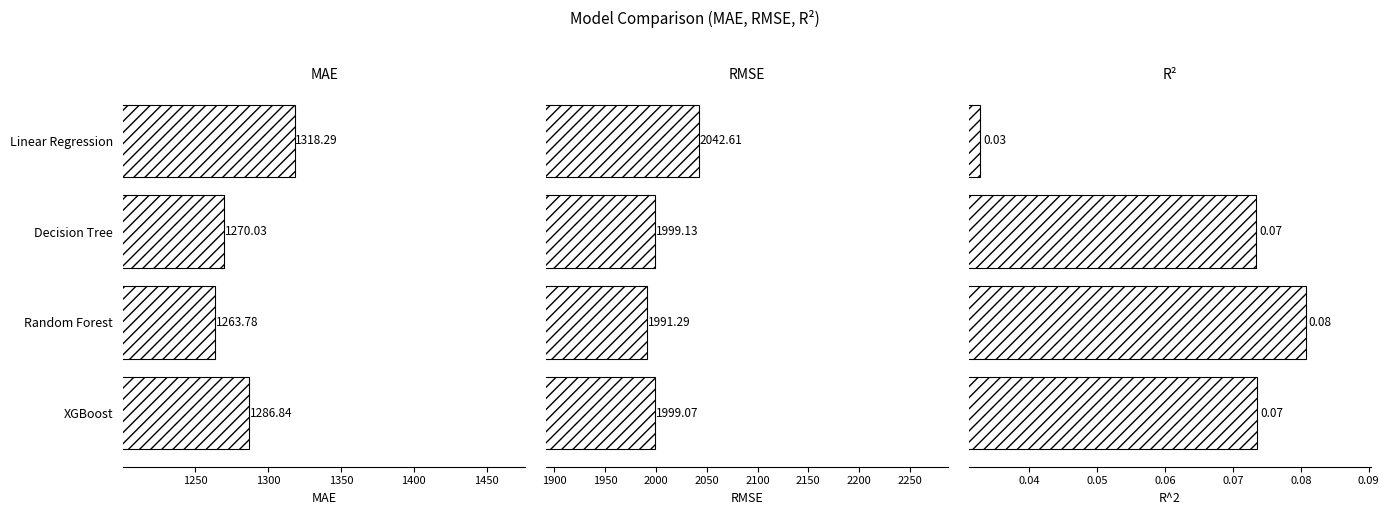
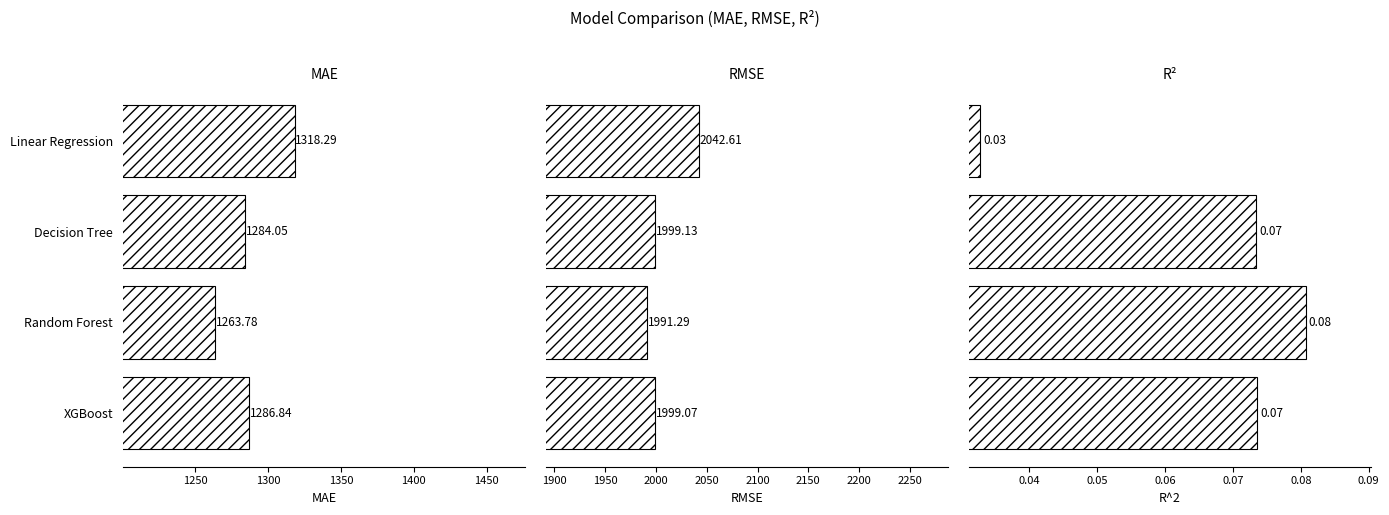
  {
    "MAE": {
      "Linear Regression": 1318.29,
-     "Decision Tree": 1270.03,
+     "Decision Tree": 1284.05,
      "Random Forest": 1263.78,
      "XGBoost": 1286.84
    }
  }
